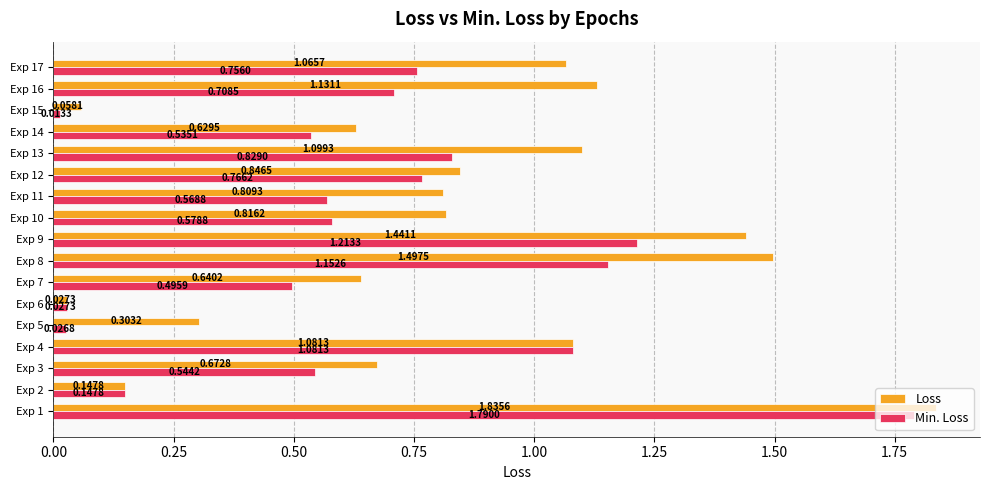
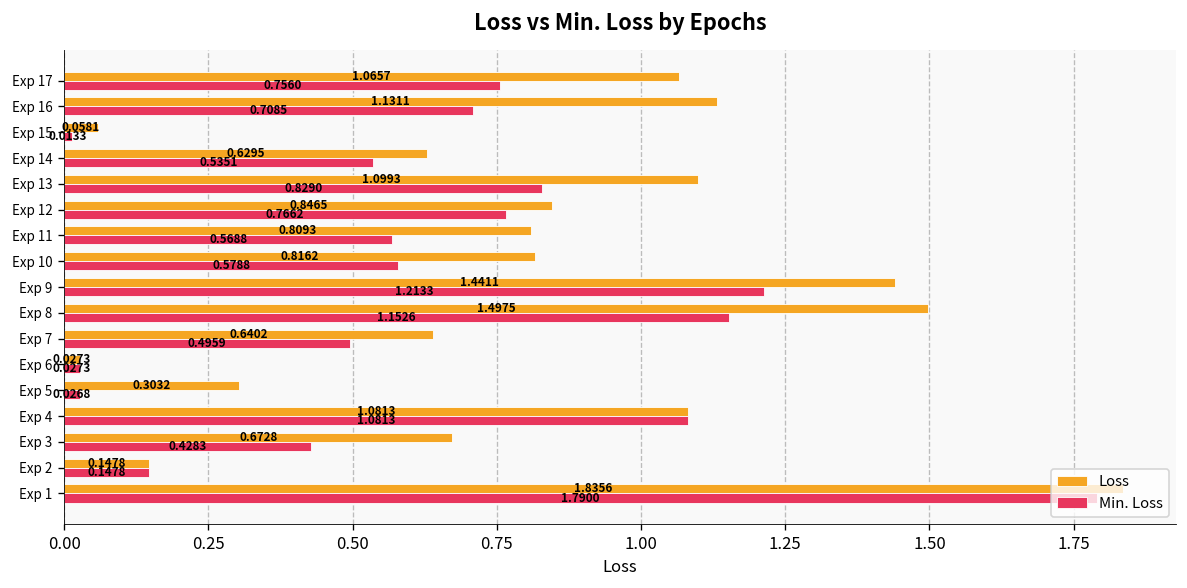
  {
    "Loss": {
      "Exp 17": 1.0657,
      "Exp 16": 1.1311,
      "Exp 14": 0.6295,
      "Exp 13": 1.0993,
      "Exp 12": 0.8465,
      "Exp 11": 0.8093,
      "Exp 10": 0.8162,
      "Exp 9": 1.4411,
      "Exp 8": 1.4975,
      "Exp 7": 0.6402,
      "Exp 5": 0.3032,
      "Exp 3": 0.6728
    },
    "Min. Loss": {
      "Exp 17": 0.7560,
      "Exp 16": 0.7085,
      "Exp 14": 0.5351,
      "Exp 13": 0.8290,
      "Exp 12": 0.7662,
      "Exp 11": 0.5688,
      "Exp 10": 0.5788,
      "Exp 9": 1.2133,
      "Exp 8": 1.1526,
      "Exp 7": 0.4959,
      "Exp 5": 0.0268,
-     "Exp 3": 0.5442
+     "Exp 3": 0.4283
    }
  }
